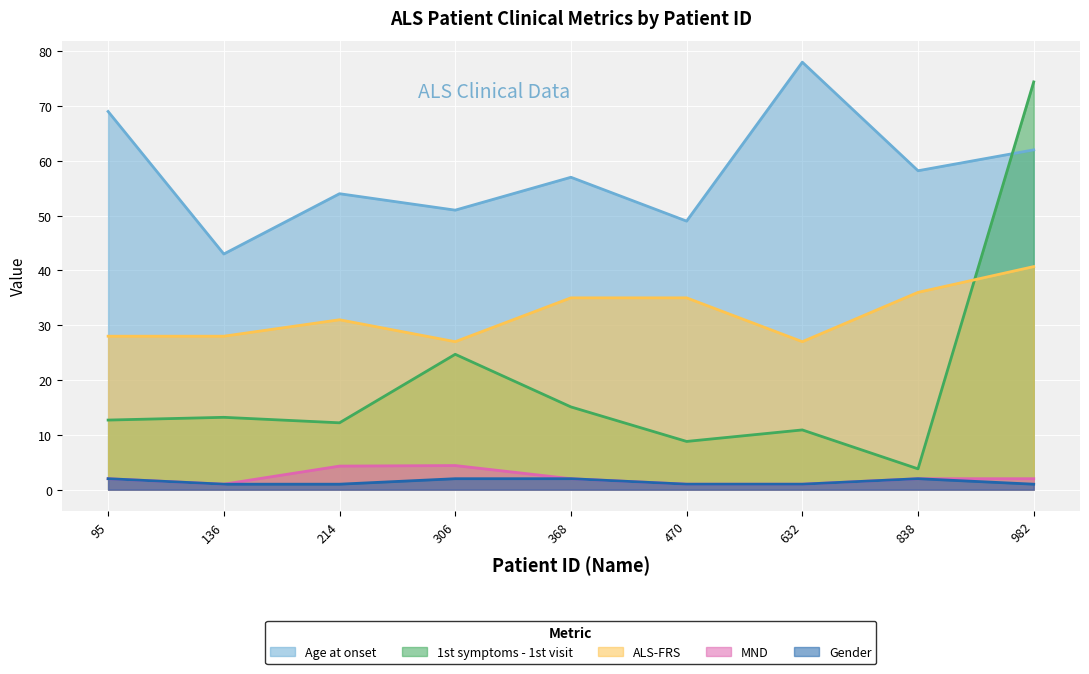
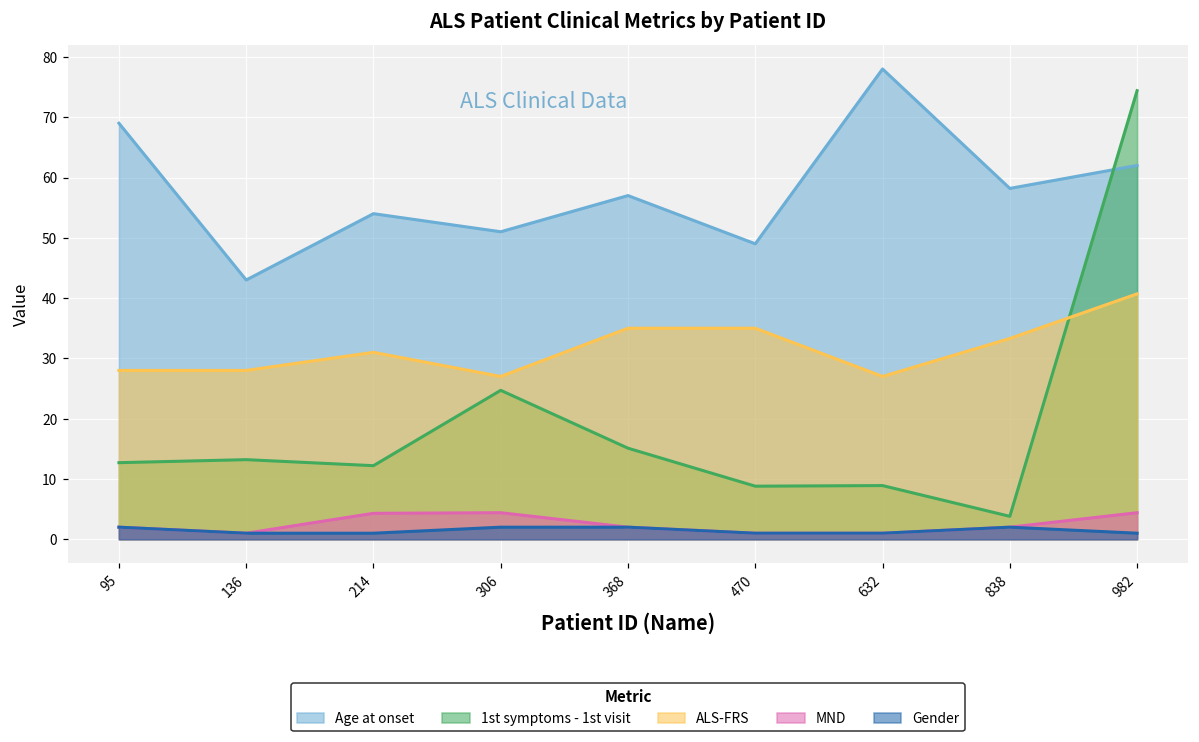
  {
    "Age at onset": {
      "95": 69,
      "136": 43,
      "214": 54,
      "306": 51,
      "368": 57,
      "470": 49,
      "632": 78,
      "838": 58,
      "982": 62
    },
    "1st symptoms - 1st visit": {
      "95": 13,
      "136": 13,
      "214": 12,
      "306": 25,
      "368": 15,
      "470": 9,
-     "632": 11,
+     "632": 9,
      "838": 4,
      "982": 74
    },
    "ALS-FRS": {
      "95": 28,
      "136": 28,
      "214": 31,
      "306": 27,
      "368": 35,
      "470": 35,
      "632": 27,
-     "838": 36,
+     "838": 33,
      "982": 41
    },
    "MND": {
      "214": 4,
      "306": 4,
-     "982": 2
+     "982": 4
    },
    "Gender": {
      "214": 1,
      "306": 2,
      "982": 1
    }
  }
